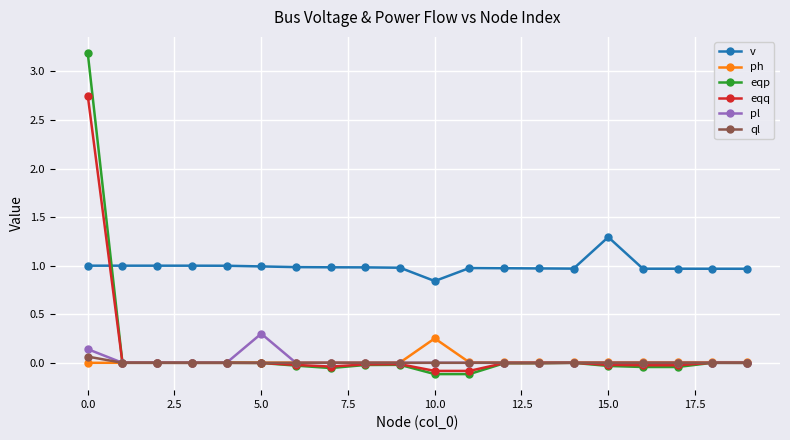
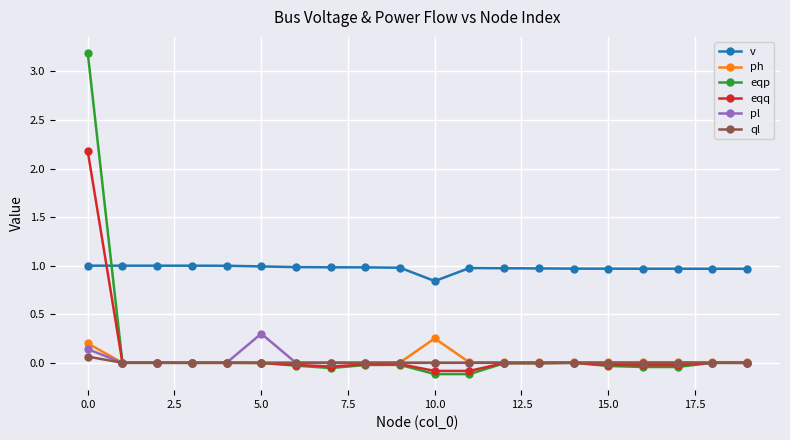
  {
    "v": {
      "0.0": 1.0,
      "5.0": 1.0,
      "10.0": 0.8,
-     "15.0": 1.3
+     "15.0": 1.0
    },
    "ph": {
-     "0.0": 0.0,
+     "0.0": 0.2,
      "10.0": 0.3
    },
    "eqp": {
      "0.0": 3.2,
      "10.0": -0.1
    },
    "eqq": {
-     "0.0": 2.8,
+     "0.0": 2.2,
      "10.0": -0.1
    },
    "pl": {
      "0.0": 0.1,
      "5.0": 0.3
    },
    "ql": {
      "0.0": 0.1
    }
  }
